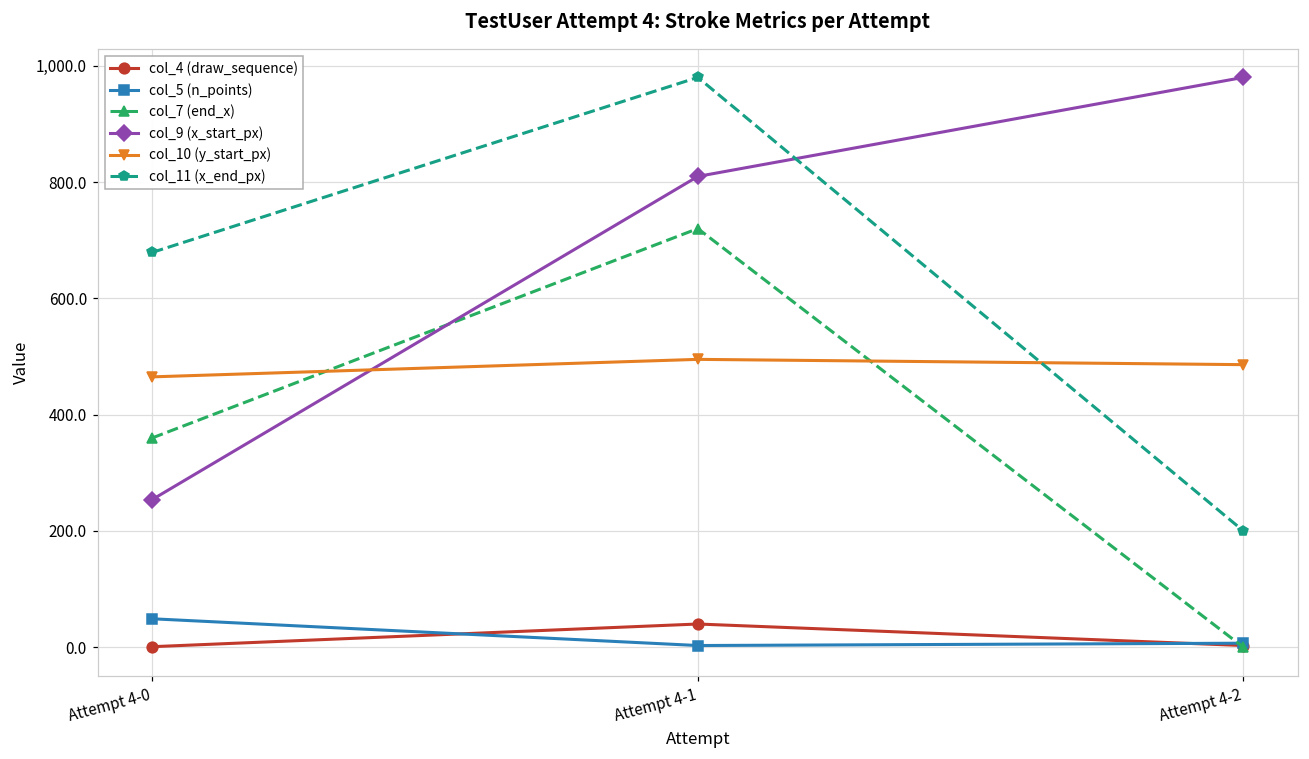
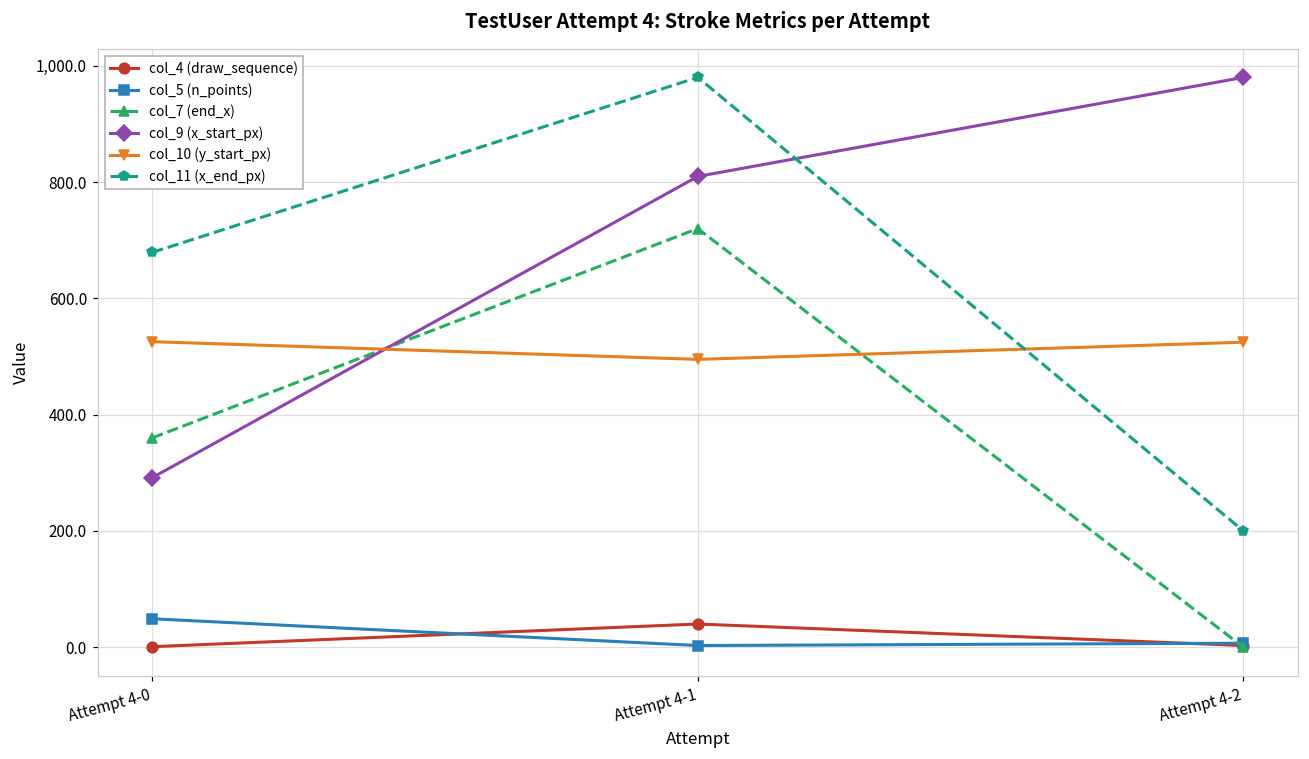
  {
    "col_4 (draw_sequence)": {
      "Attempt 4-0": 0,
      "Attempt 4-1": 40
    },
    "col_5 (n_points)": {
      "Attempt 4-0": 50,
      "Attempt 4-1": 0
    },
    "col_9 (x_start_px)": {
-     "Attempt 4-0": 250,
+     "Attempt 4-0": 290,
      "Attempt 4-1": 810,
      "Attempt 4-2": 980
    },
    "col_10 (y_start_px)": {
-     "Attempt 4-0": 470,
+     "Attempt 4-0": 530,
      "Attempt 4-1": 500,
-     "Attempt 4-2": 490
+     "Attempt 4-2": 520
    }
  }
